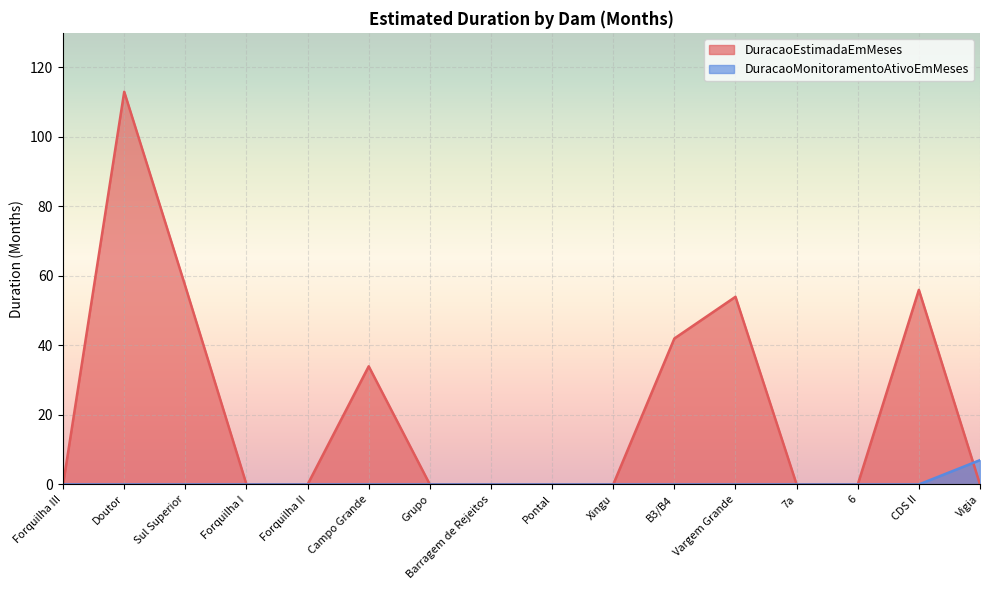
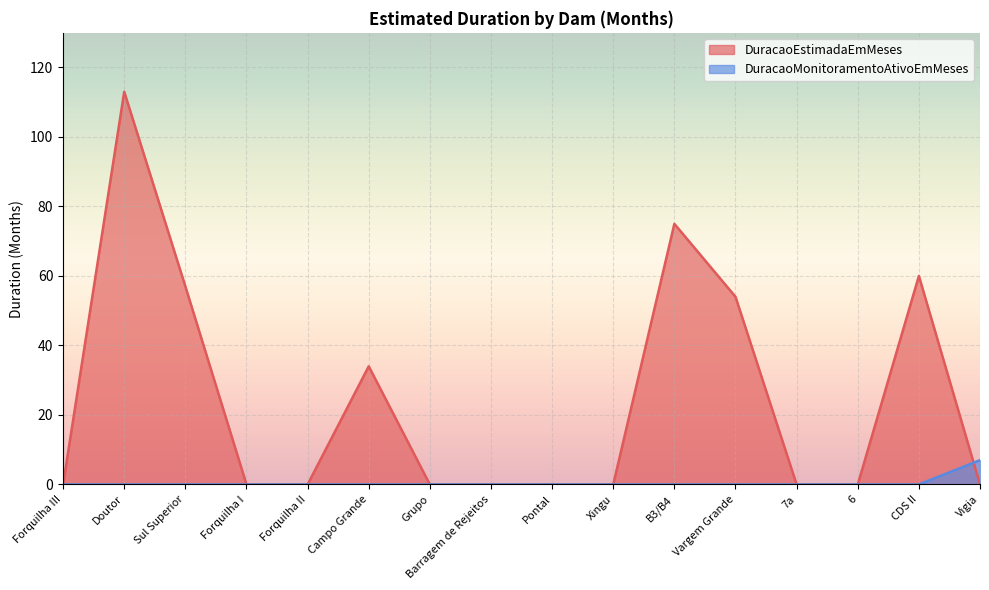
  {
    "DuracaoEstimadaEmMeses": {
      "Doutor": 113,
      "Sul Superior": 57,
      "Campo Grande": 34,
-     "B3/B4": 42,
+     "B3/B4": 75,
      "Vargem Grande": 54,
-     "CDS II": 56,
+     "CDS II": 60,
      "Vigia": 0
    },
    "DuracaoMonitoramentoAtivoEmMeses": {
      "Doutor": 0,
      "Sul Superior": 0,
      "Campo Grande": 0,
      "B3/B4": 0,
      "Vargem Grande": 0,
      "CDS II": 0,
      "Vigia": 7
    }
  }
